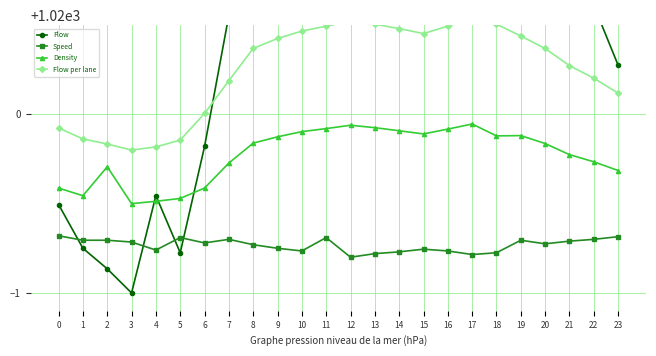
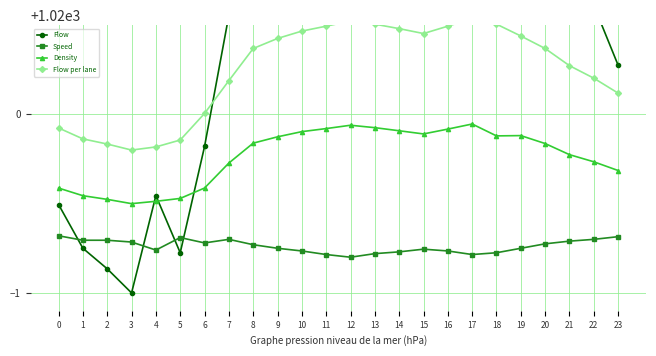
  {
    "Flow": {
      "0": 1019.50,
      "1": 1019.25,
      "2": 1019.14,
      "3": 1019.00,
      "4": 1019.55,
      "5": 1019.23,
      "6": 1019.82,
      "23": 1020.28
    },
    "Speed": {
      "0": 1019.32,
      "1": 1019.30,
      "2": 1019.30,
      "3": 1019.29,
      "4": 1019.24,
      "5": 1019.31,
      "6": 1019.28,
      "7": 1019.30,
      "8": 1019.27,
      "9": 1019.25,
      "10": 1019.24,
-     "11": 1019.31,
+     "11": 1019.22,
      "12": 1019.20,
      "13": 1019.22,
      "14": 1019.23,
      "15": 1019.25,
      "16": 1019.24,
      "17": 1019.22,
      "18": 1019.23,
-     "19": 1019.30,
+     "19": 1019.25,
      "20": 1019.28,
      "21": 1019.29,
      "22": 1019.30,
      "23": 1019.32
    },
    "Density": {
      "0": 1019.59,
      "1": 1019.54,
-     "2": 1019.71,
+     "2": 1019.52,
      "3": 1019.50,
      "4": 1019.51,
      "5": 1019.53,
      "6": 1019.59,
      "7": 1019.73,
      "8": 1019.84,
      "9": 1019.87,
      "10": 1019.90,
      "11": 1019.92,
      "12": 1019.94,
      "13": 1019.93,
      "14": 1019.91,
      "15": 1019.89,
      "16": 1019.92,
      "17": 1019.95,
      "18": 1019.88,
      "19": 1019.88,
      "20": 1019.84,
      "21": 1019.77,
      "22": 1019.73,
      "23": 1019.69
    },
    "Flow per lane": {
      "0": 1019.92,
      "1": 1019.86,
      "2": 1019.83,
      "3": 1019.80,
      "4": 1019.82,
      "5": 1019.86,
      "6": 1020.01,
      "7": 1020.19,
      "8": 1020.37,
      "9": 1020.43,
      "10": 1020.47,
      "11": 1020.49,
      "13": 1020.51,
      "14": 1020.48,
      "15": 1020.45,
      "16": 1020.49,
      "18": 1020.51,
      "19": 1020.44,
      "20": 1020.37,
      "21": 1020.27,
      "22": 1020.20,
      "23": 1020.12
    }
  }
